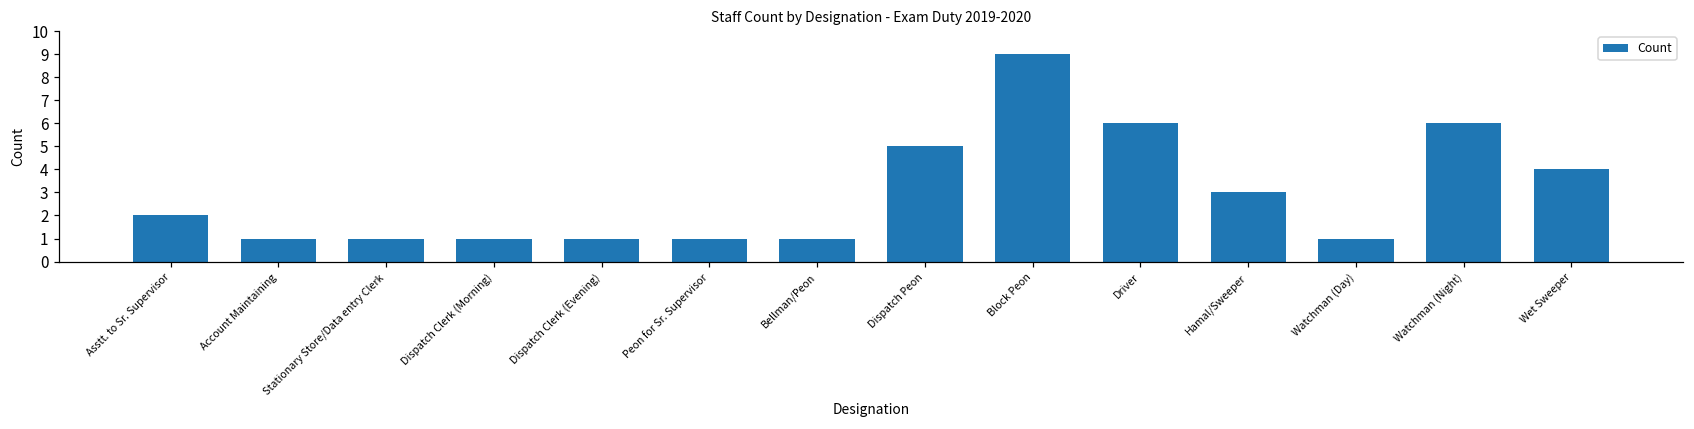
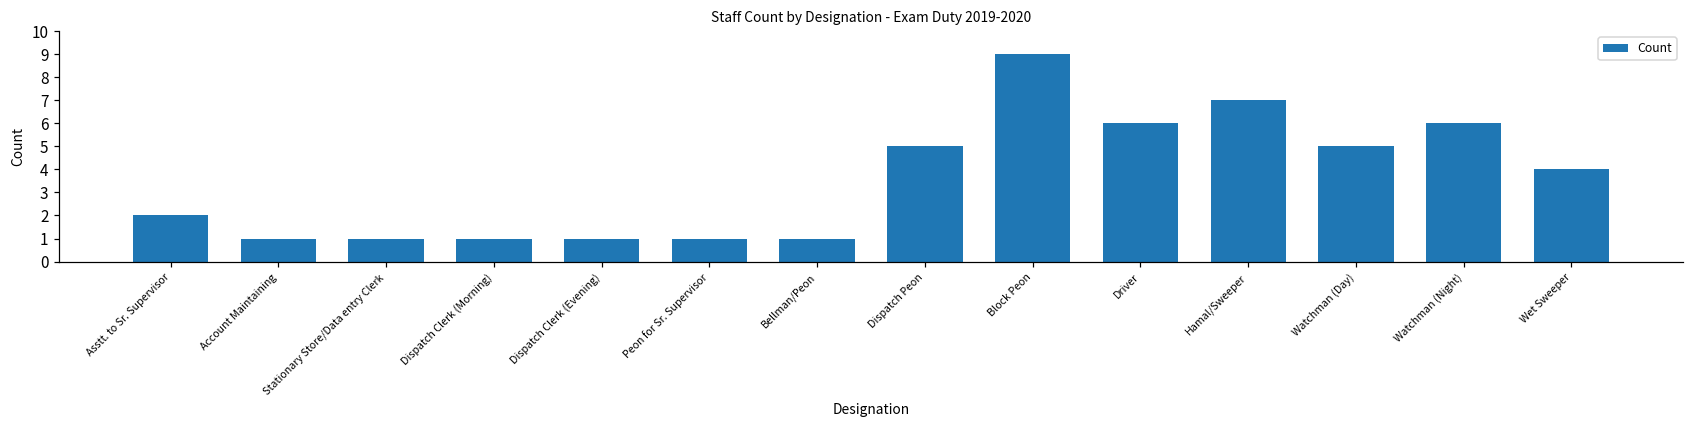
  {
    "Asstt. to Sr. Supervisor": 2,
    "Account Maintaining": 1,
    "Stationary Store/Data entry Clerk": 1,
    "Dispatch Clerk (Morning)": 1,
    "Dispatch Clerk (Evening)": 1,
    "Peon for Sr. Supervisor": 1,
    "Bellman/Peon": 1,
    "Dispatch Peon": 5,
    "Block Peon": 9,
    "Driver": 6,
-   "Hamal/Sweeper": 3,
-   "Watchman (Day)": 1,
+   "Hamal/Sweeper": 7,
+   "Watchman (Day)": 5,
    "Watchman (Night)": 6,
    "Wet Sweeper": 4
  }
